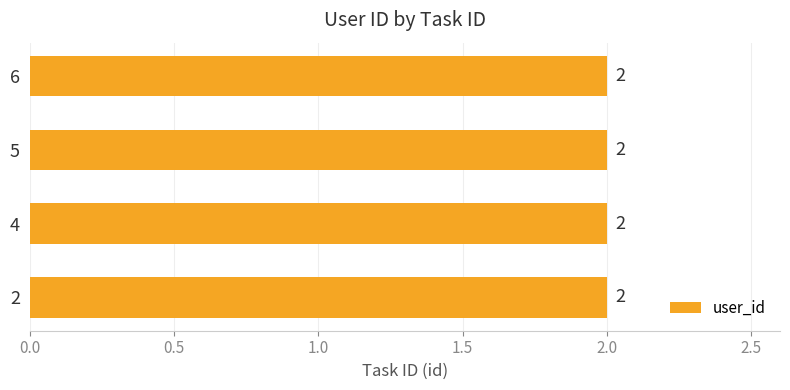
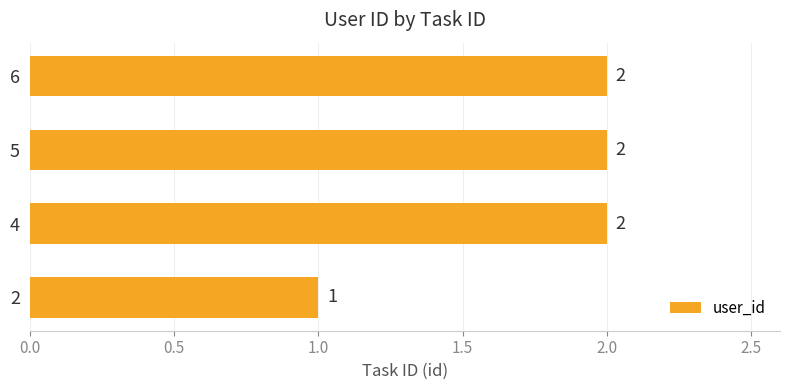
  {
    "6": 2,
    "5": 2,
    "4": 2,
-   "2": 2
+   "2": 1
  }
